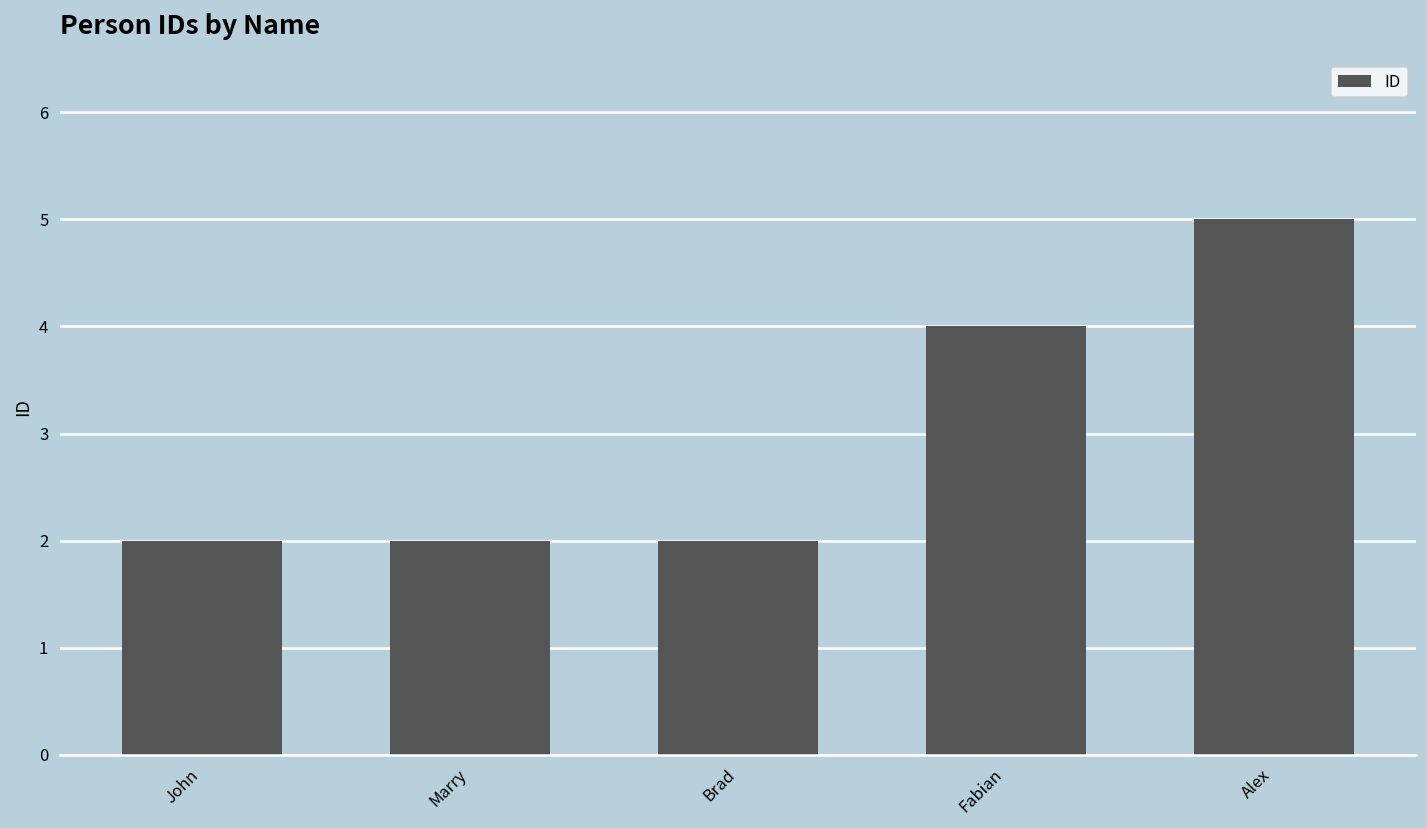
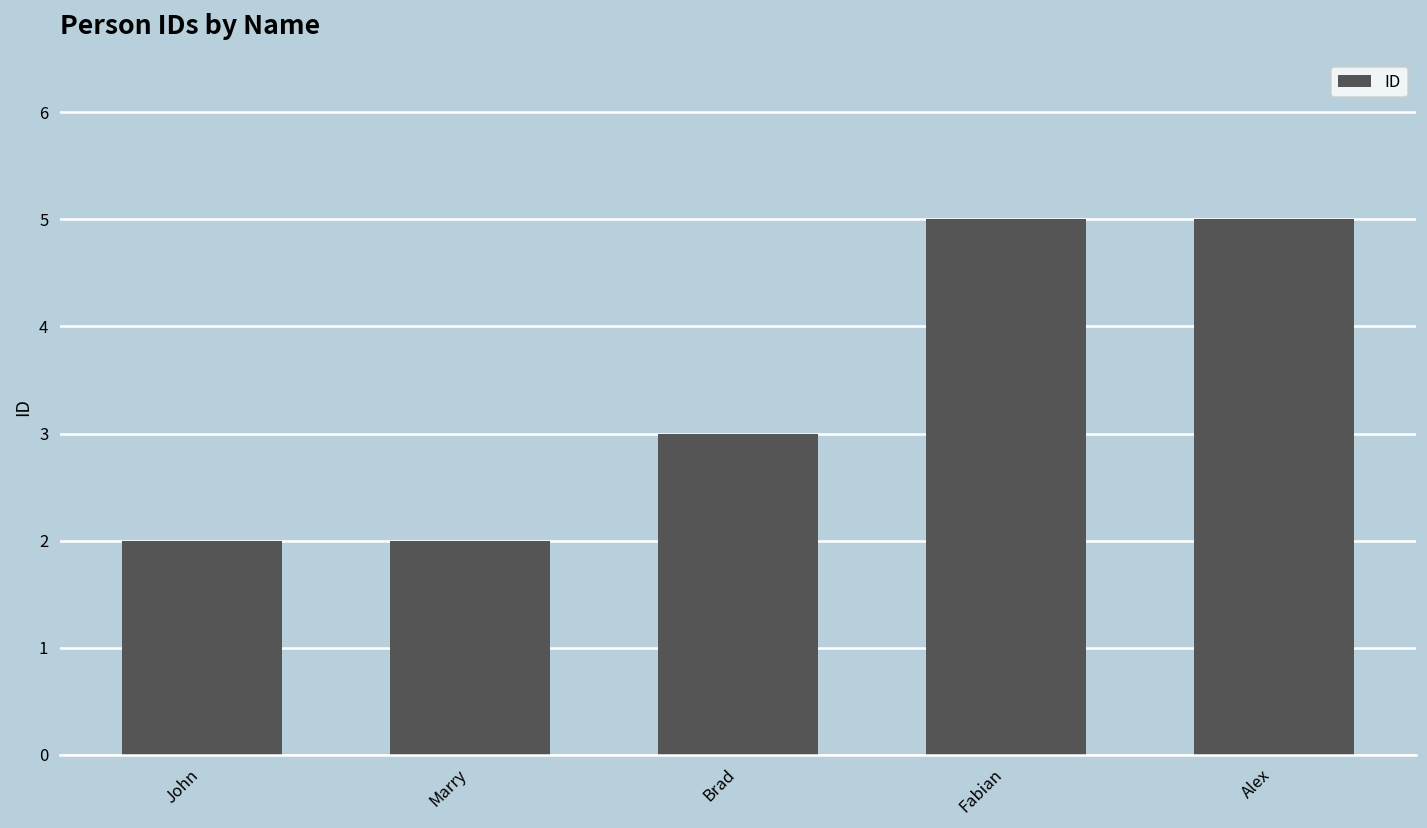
  {
    "John": 2,
    "Marry": 2,
-   "Brad": 2,
-   "Fabian": 4,
+   "Brad": 3,
+   "Fabian": 5,
    "Alex": 5
  }
